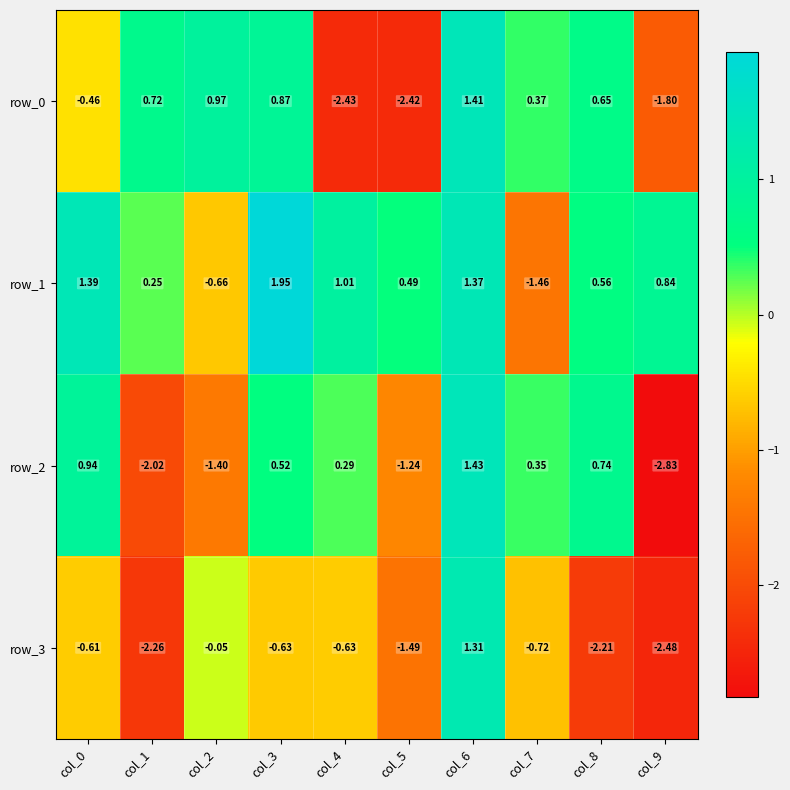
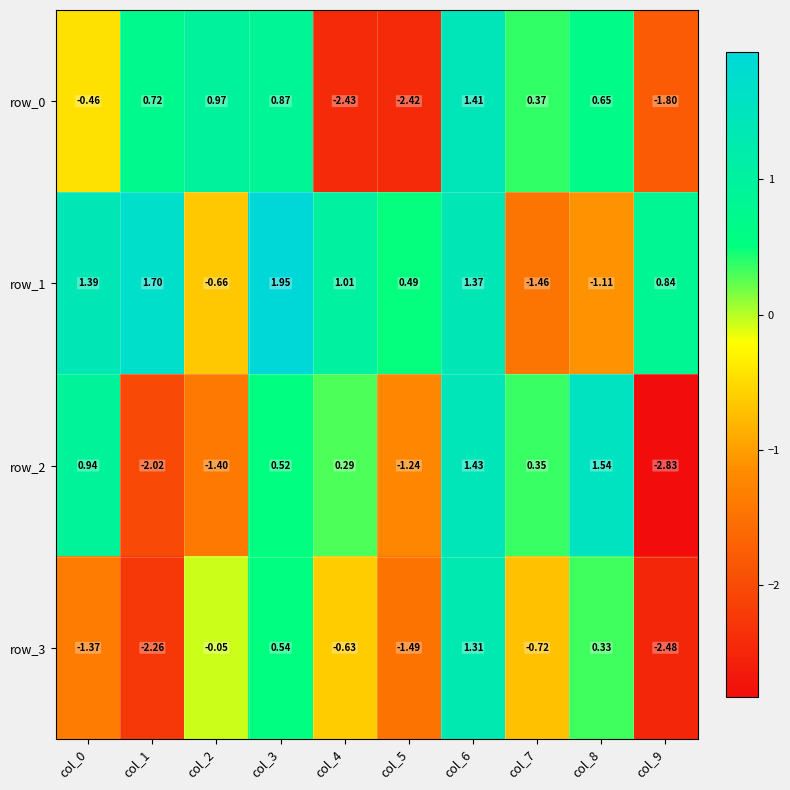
  {
    "row_1": {
-     "col_1": 0.25,
-     "col_8": 0.56
+     "col_1": 1.70,
+     "col_8": -1.11
    },
    "row_2": {
-     "col_8": 0.74
+     "col_8": 1.54
    },
    "row_3": {
-     "col_0": -0.61,
-     "col_3": -0.63,
-     "col_8": -2.21
+     "col_0": -1.37,
+     "col_3": 0.54,
+     "col_8": 0.33
    }
  }
